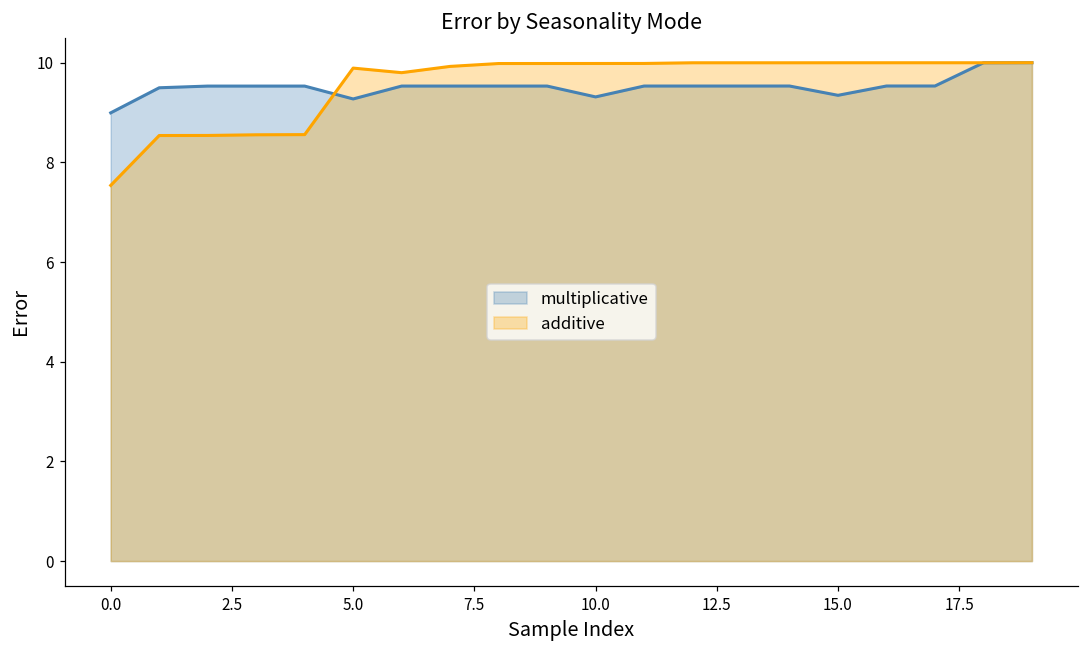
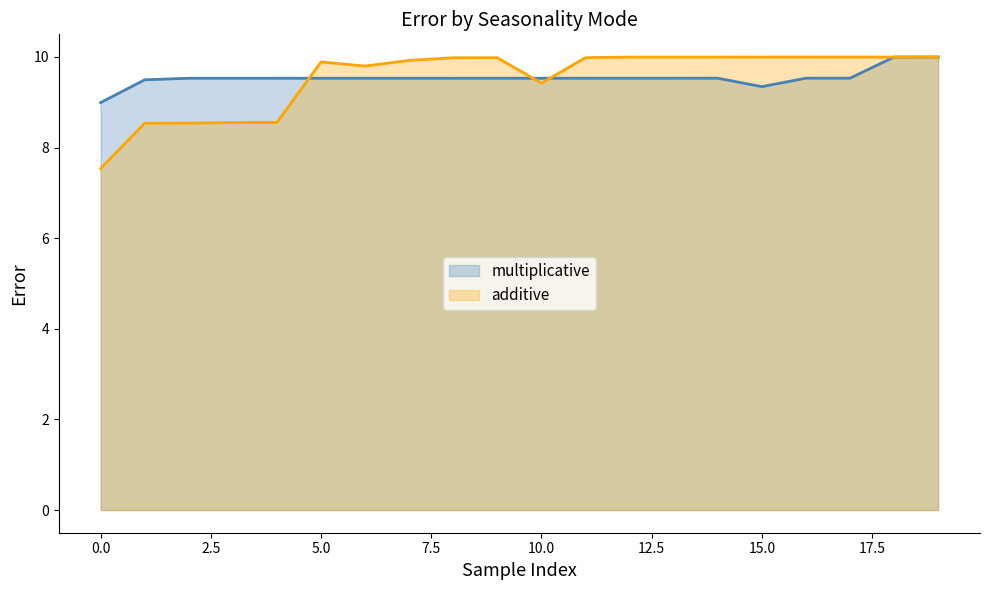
  {
    "multiplicative": {
      "0.0": 9.0,
-     "5.0": 9.3,
-     "10.0": 9.3,
+     "5.0": 9.5,
+     "10.0": 9.5,
      "15.0": 9.3
    },
    "additive": {
      "0.0": 7.5,
      "5.0": 9.9,
-     "10.0": 10.0,
+     "10.0": 9.4,
      "15.0": 10.0
    }
  }
